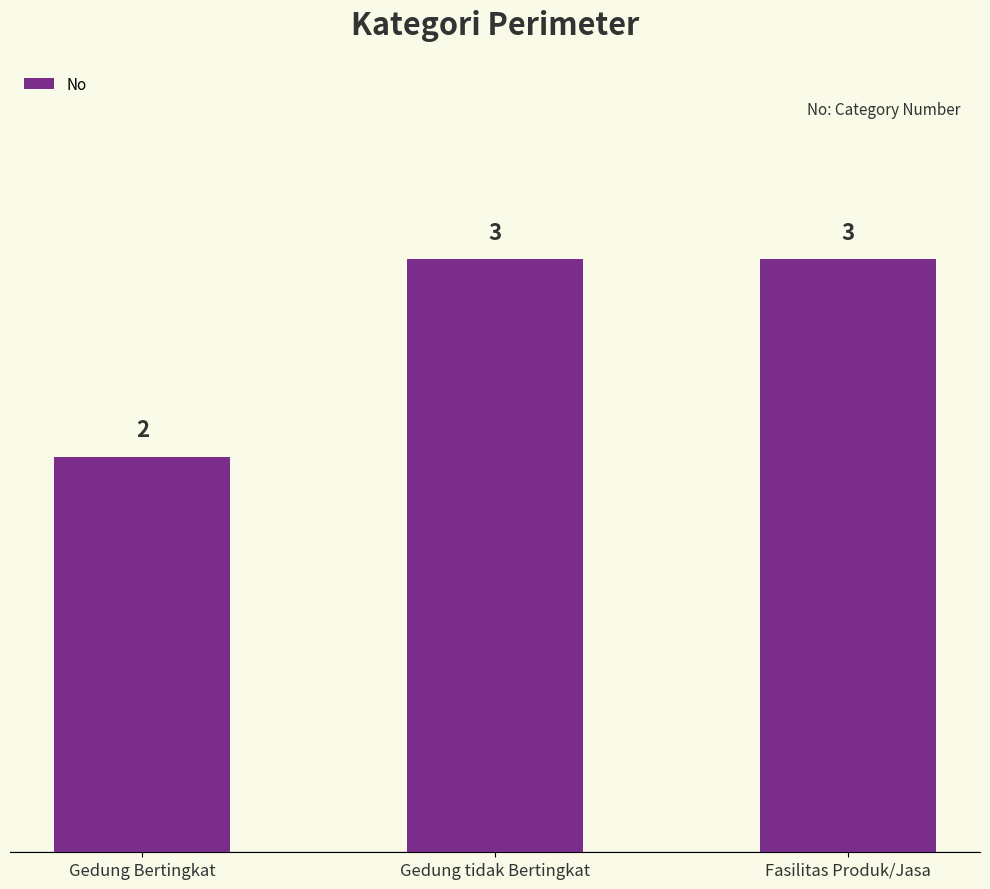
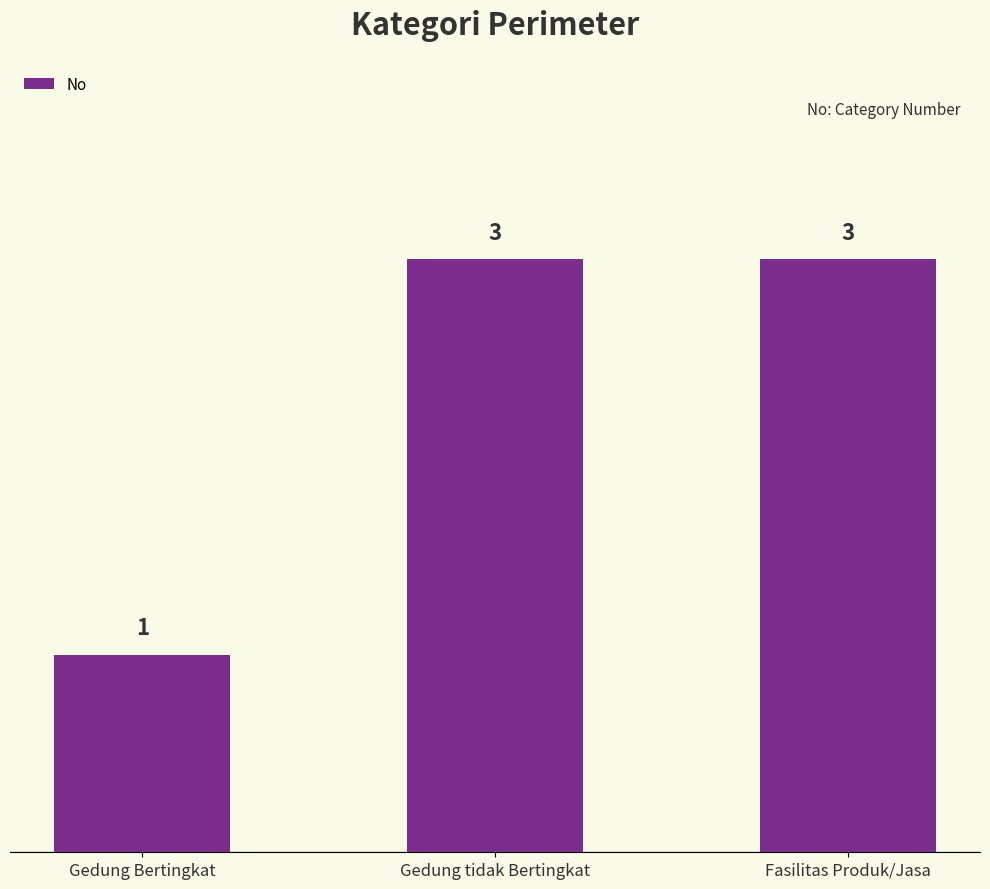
  {
-   "Gedung Bertingkat": 2,
+   "Gedung Bertingkat": 1,
    "Gedung tidak Bertingkat": 3,
    "Fasilitas Produk/Jasa": 3
  }
